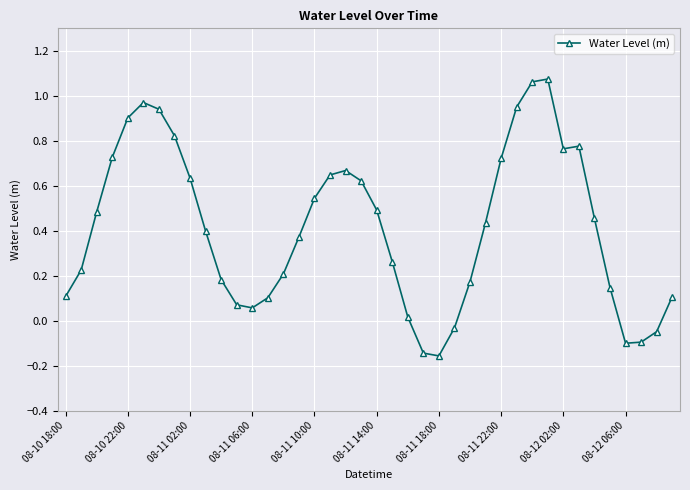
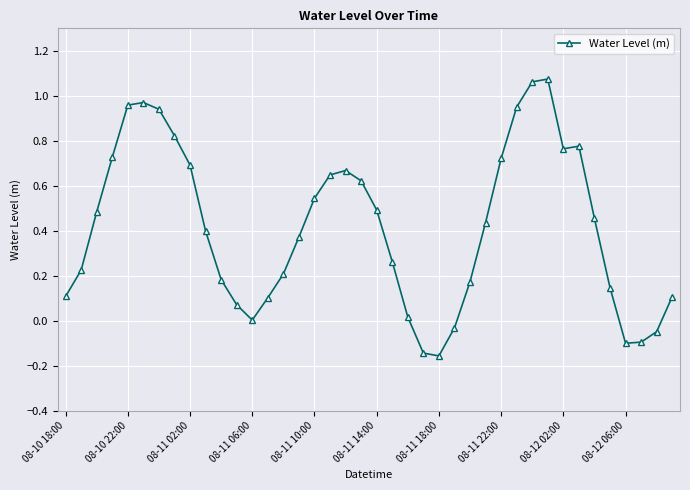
  {
    "08-10 18:00": 0.11,
-   "08-10 22:00": 0.90,
-   "08-11 02:00": 0.63,
-   "08-11 06:00": 0.06,
+   "08-10 22:00": 0.96,
+   "08-11 02:00": 0.69,
+   "08-11 06:00": 0.00,
    "08-11 10:00": 0.54,
    "08-11 14:00": 0.49,
    "08-11 18:00": -0.16,
    "08-11 22:00": 0.72,
    "08-12 02:00": 0.76,
    "08-12 06:00": -0.10
  }
